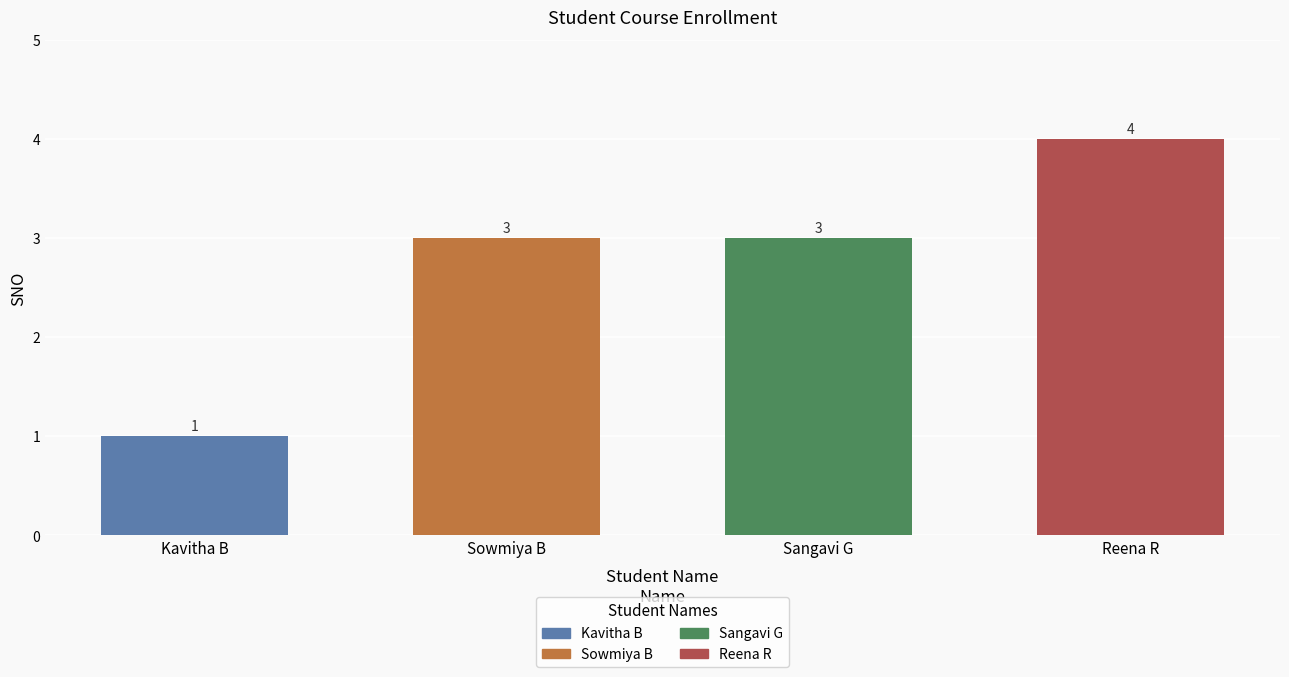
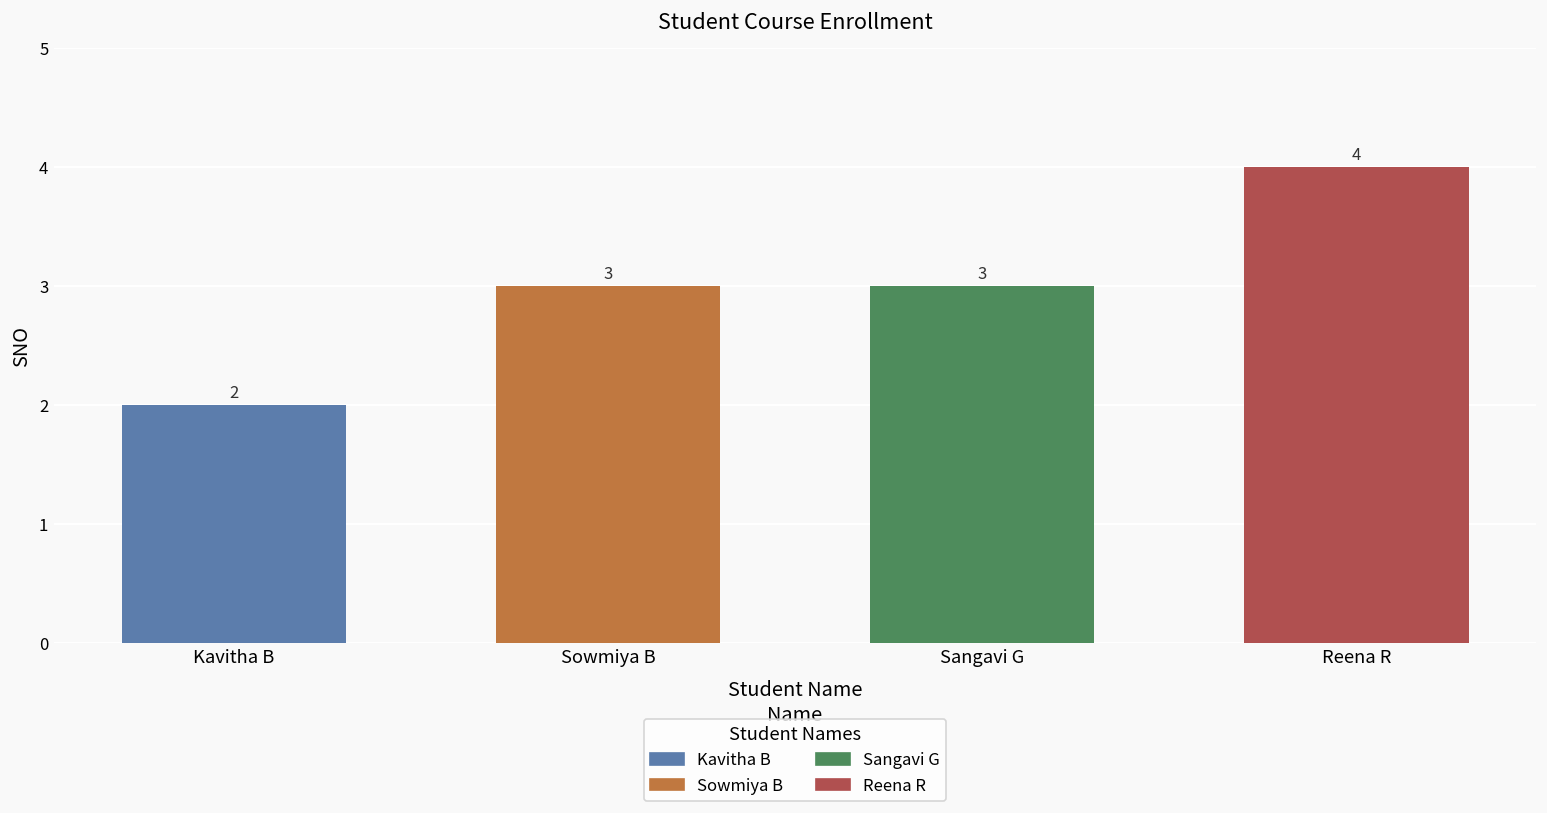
  {
-   "Kavitha B": 1,
+   "Kavitha B": 2,
    "Sowmiya B": 3,
    "Sangavi G": 3,
    "Reena R": 4
  }
